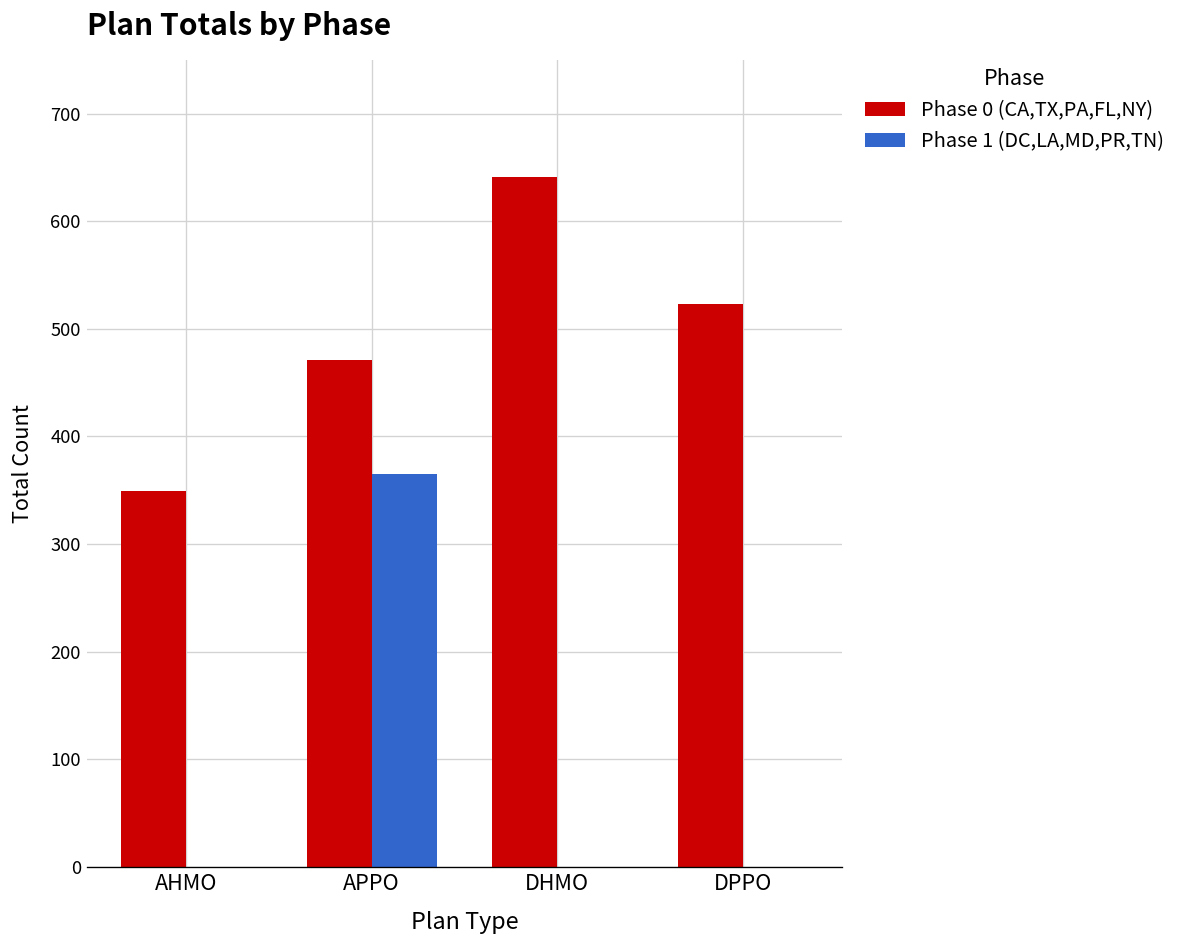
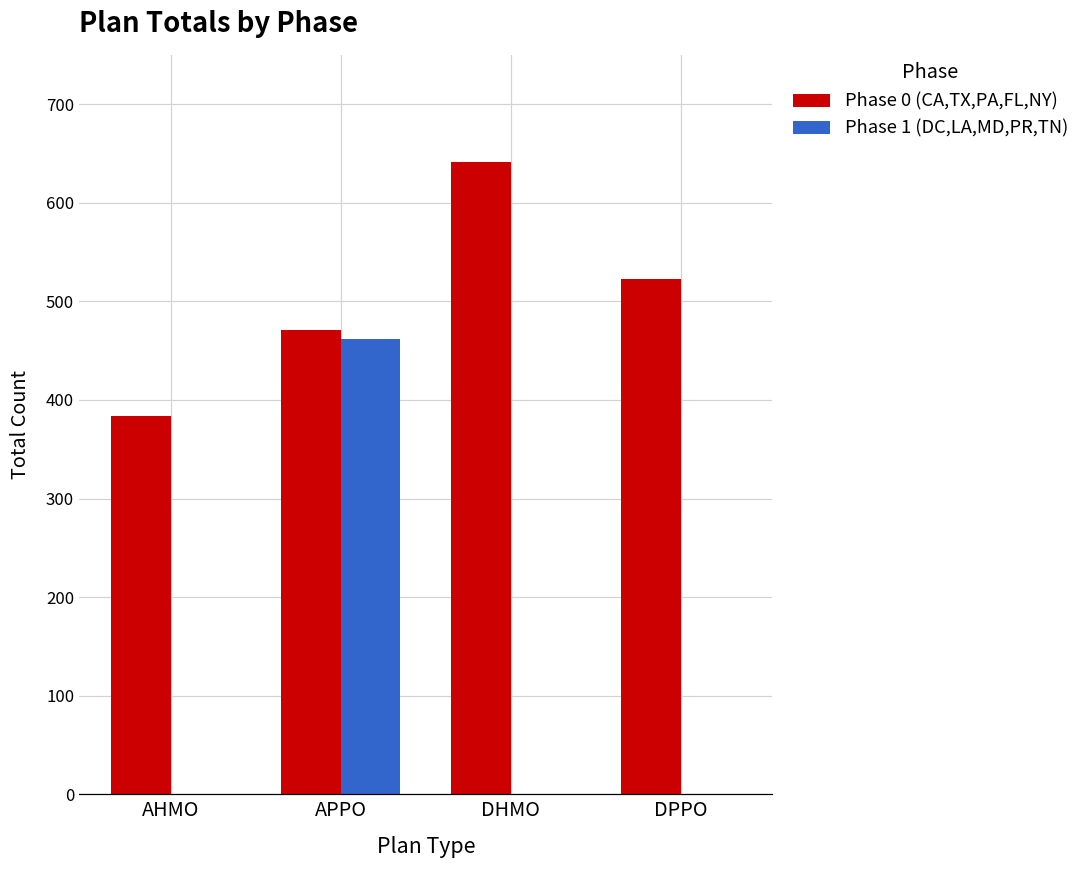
  {
    "Phase 0 (CA,TX,PA,FL,NY)": {
-     "AHMO": 350,
+     "AHMO": 380,
      "APPO": 470,
      "DHMO": 640,
      "DPPO": 520
    },
    "Phase 1 (DC,LA,MD,PR,TN)": {
      "AHMO": 0,
-     "APPO": 370,
+     "APPO": 460,
      "DHMO": 0,
      "DPPO": 0
    }
  }
